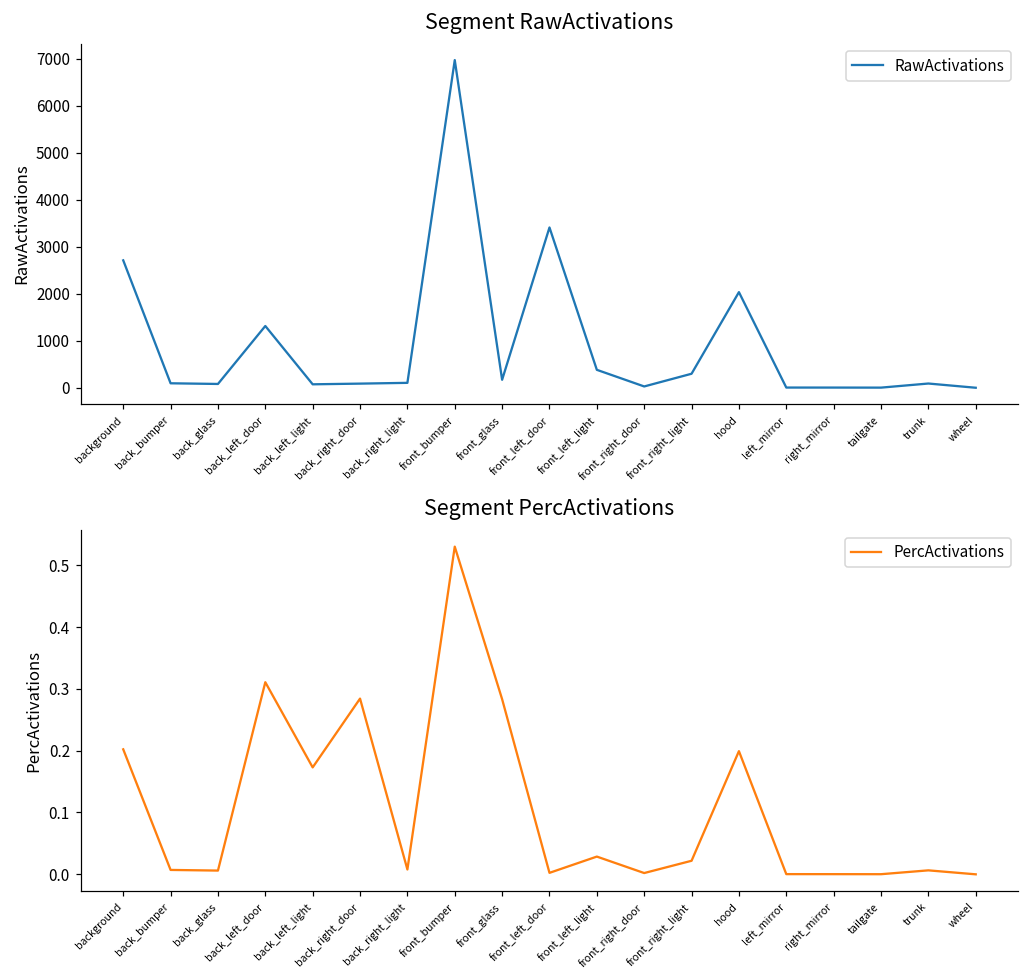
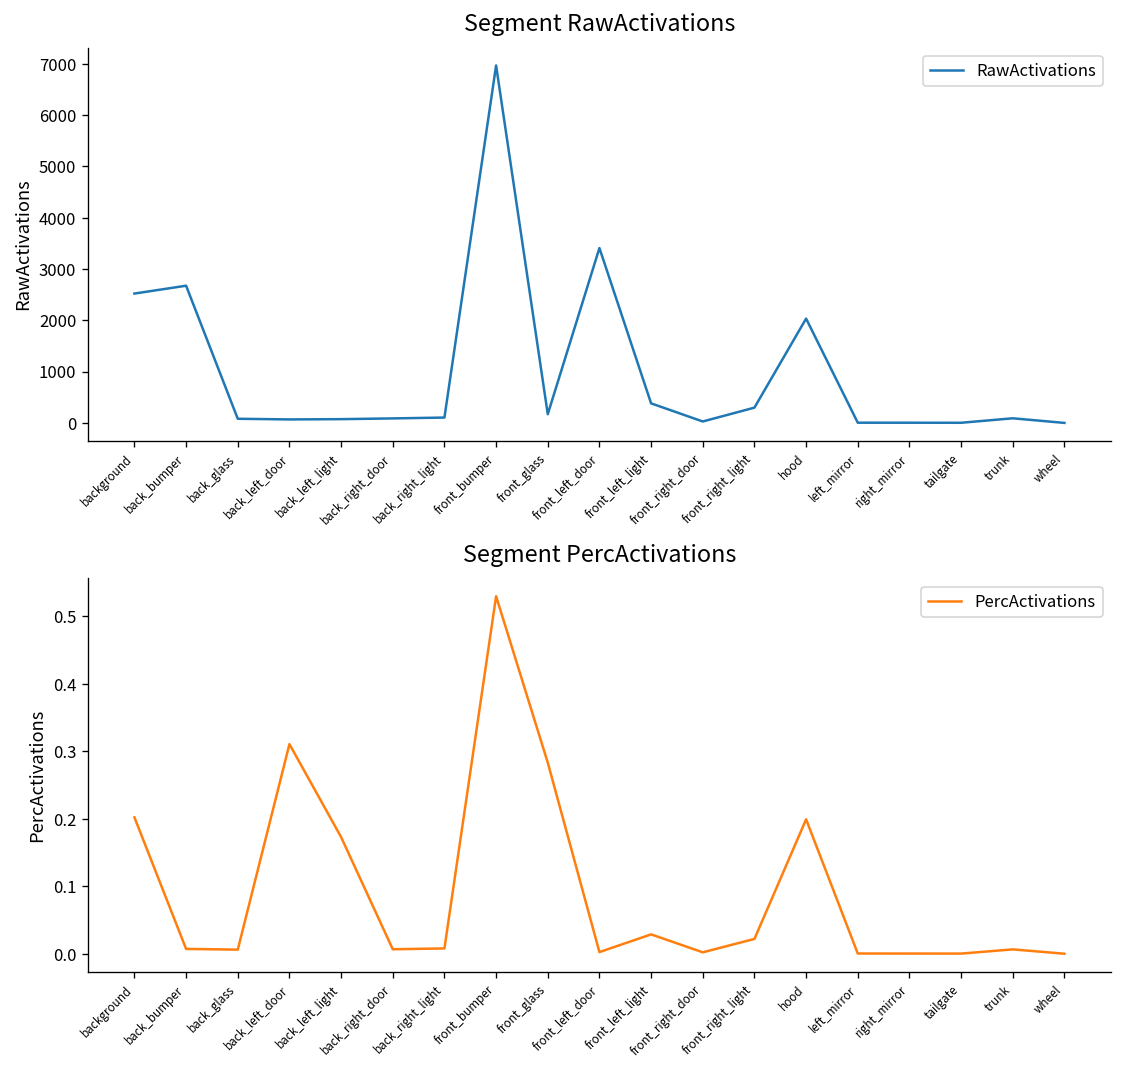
  {
    "Segment RawActivations": {
-     "background": 2700,
-     "back_bumper": 100,
+     "background": 2500,
+     "back_bumper": 2700,
      "back_glass": 100,
-     "back_left_door": 1300,
+     "back_left_door": 100,
      "back_left_light": 100,
      "back_right_door": 100,
      "back_right_light": 100,
      "front_bumper": 7000,
      "front_glass": 200,
      "front_left_door": 3400,
      "front_left_light": 400,
      "front_right_door": 0,
      "front_right_light": 300,
      "hood": 2000,
      "left_mirror": 0,
      "right_mirror": 0,
      "tailgate": 0,
      "trunk": 100,
      "wheel": 0
    },
    "Segment PercActivations": {
      "background": 0.20,
      "back_bumper": 0.01,
      "back_glass": 0.01,
      "back_left_door": 0.31,
      "back_left_light": 0.17,
-     "back_right_door": 0.28,
+     "back_right_door": 0.01,
      "back_right_light": 0.01,
      "front_bumper": 0.53,
      "front_glass": 0.28,
      "front_left_door": 0.00,
      "front_left_light": 0.03,
      "front_right_door": 0.00,
      "front_right_light": 0.02,
      "hood": 0.20,
      "left_mirror": 0.00,
      "right_mirror": 0.00,
      "tailgate": 0.00,
      "trunk": 0.01,
      "wheel": 0.00
    }
  }
